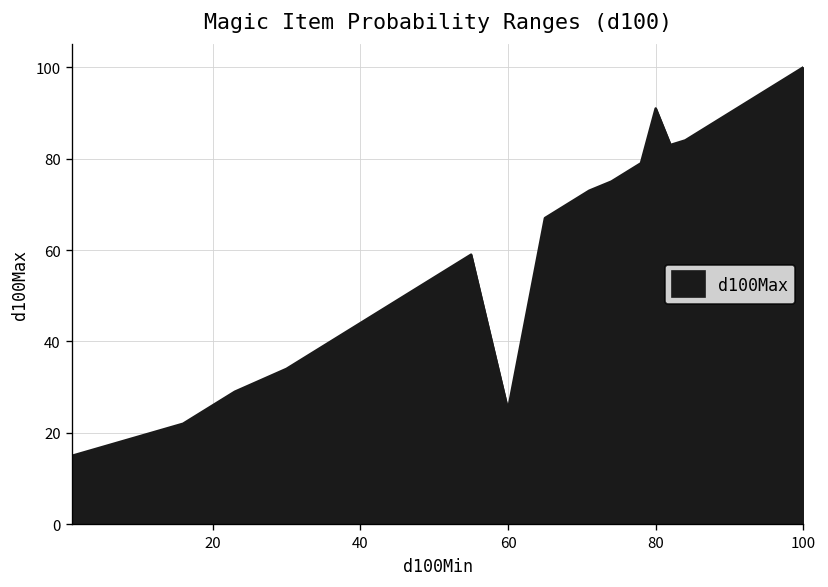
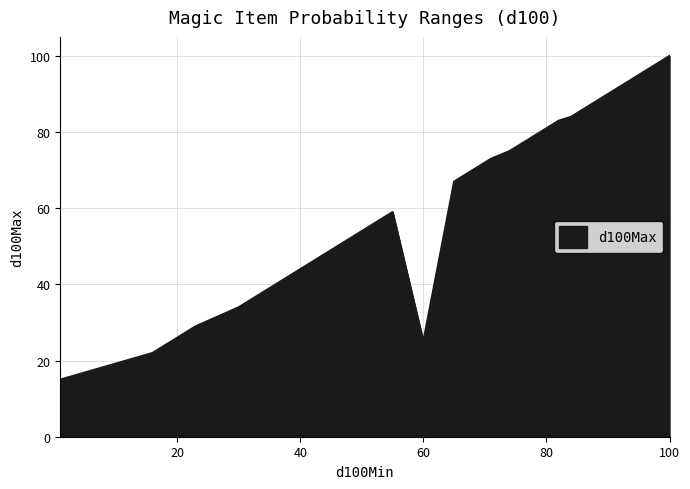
  {
    "40": 44,
    "60": 25,
-   "80": 91,
+   "80": 81,
    "100": 100
  }
